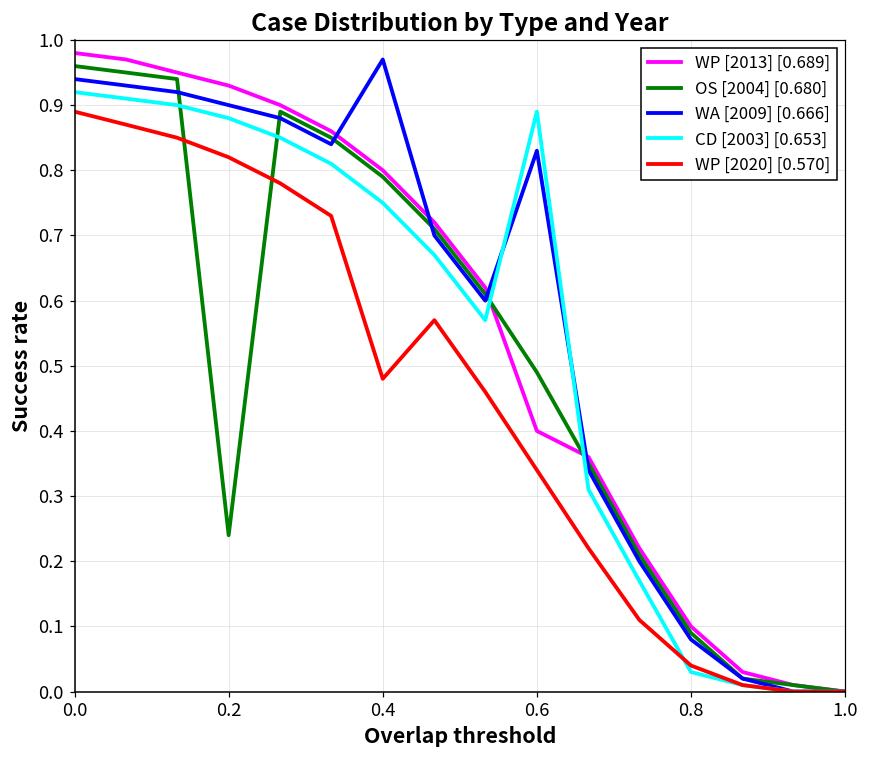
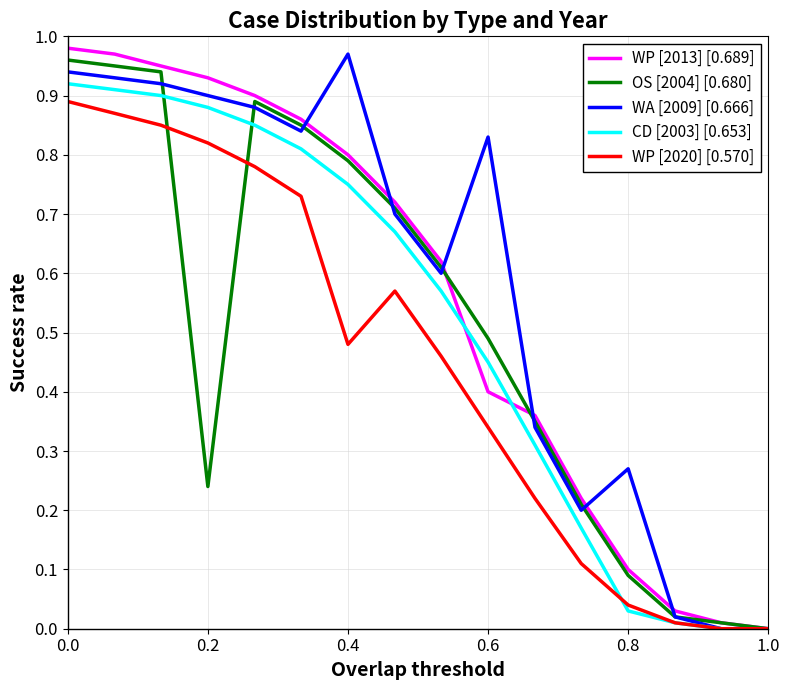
  {
    "WP [2013] [0.689]": {
      "0.0": 0.98,
      "0.2": 0.93,
      "0.4": 0.80,
      "0.6": 0.40,
      "0.8": 0.10
    },
    "OS [2004] [0.680]": {
      "0.0": 0.96,
      "0.2": 0.24,
      "0.4": 0.79,
      "0.6": 0.49,
      "0.8": 0.09
    },
    "WA [2009] [0.666]": {
      "0.0": 0.94,
      "0.2": 0.90,
      "0.4": 0.97,
      "0.6": 0.83,
-     "0.8": 0.08
+     "0.8": 0.27
    },
    "CD [2003] [0.653]": {
      "0.0": 0.92,
      "0.2": 0.88,
      "0.4": 0.75,
-     "0.6": 0.89,
+     "0.6": 0.45,
      "0.8": 0.03
    },
    "WP [2020] [0.570]": {
      "0.0": 0.89,
      "0.2": 0.82,
      "0.4": 0.48,
      "0.6": 0.34,
      "0.8": 0.04
    }
  }
